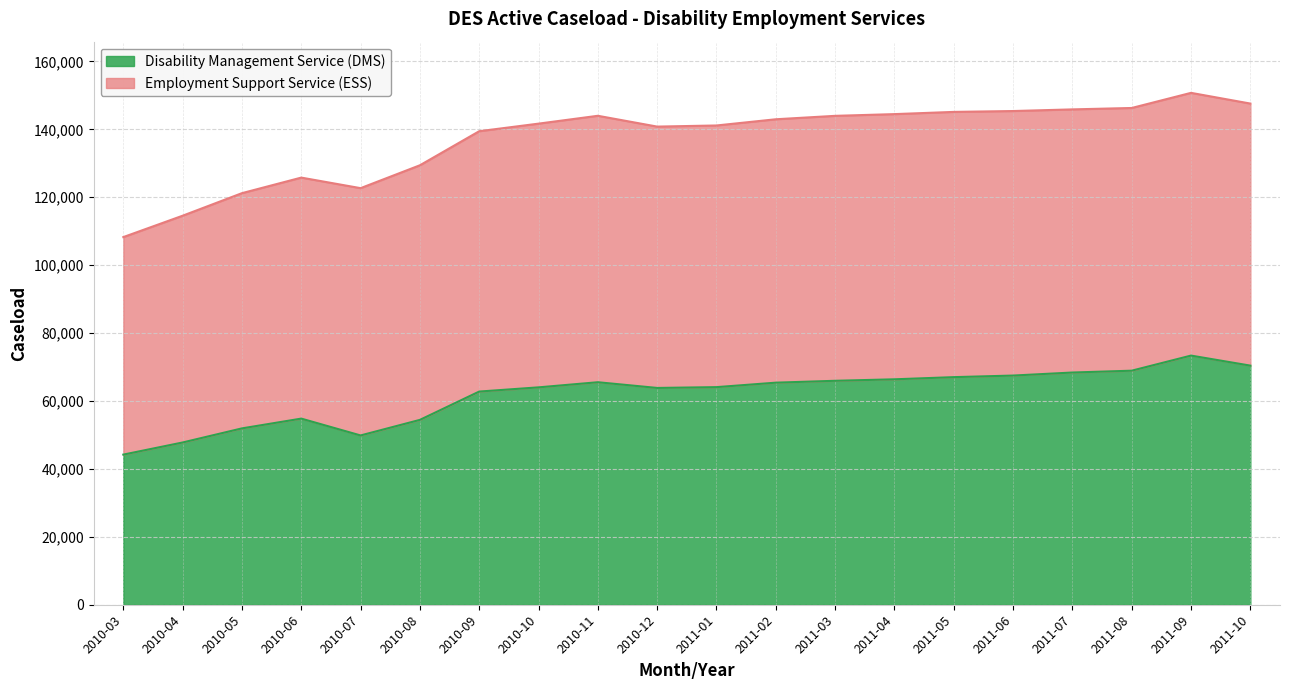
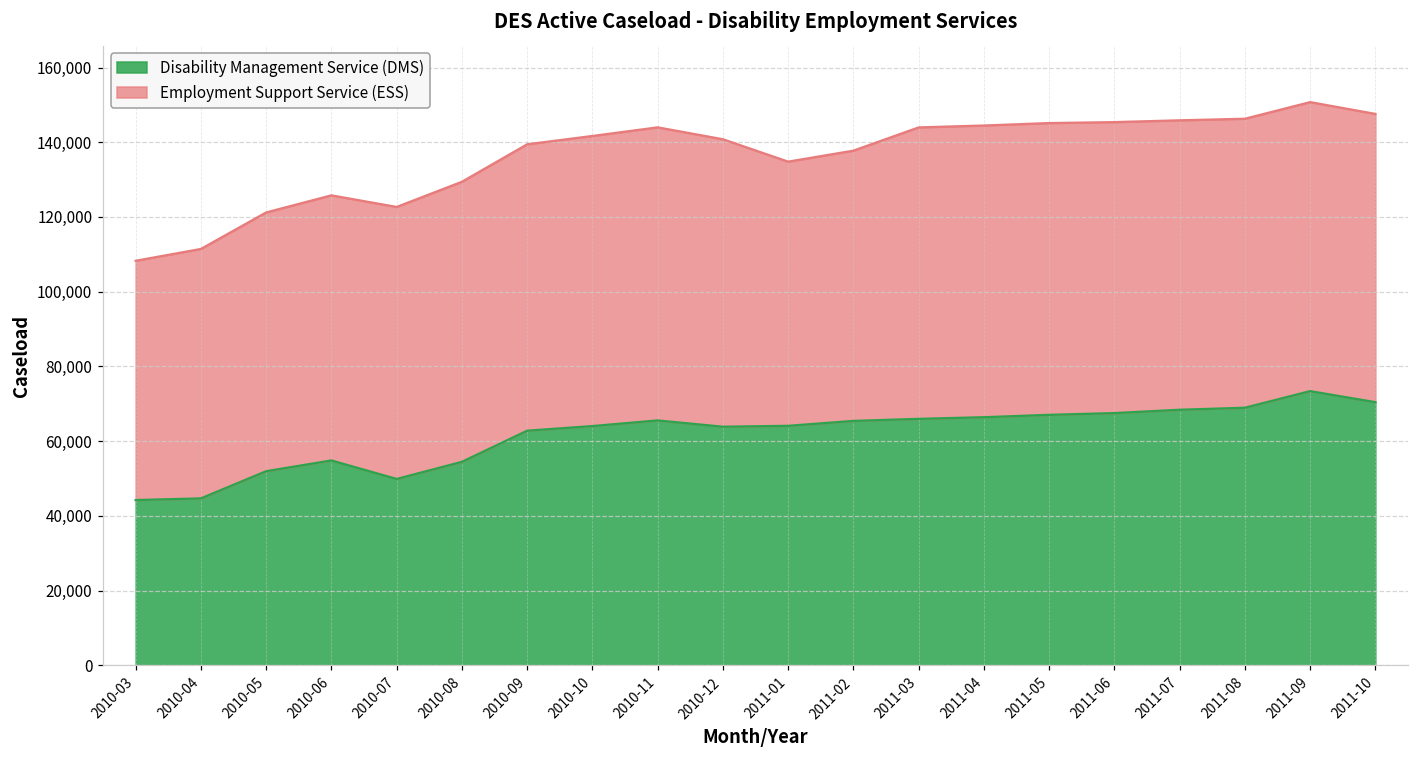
  {
    "Disability Management Service (DMS)": {
      "2010-03": "44,000",
-     "2010-04": "48,000",
+     "2010-04": "45,000",
      "2010-05": "52,000",
      "2010-06": "55,000",
      "2010-07": "50,000",
      "2010-08": "54,000",
      "2010-09": "63,000",
      "2010-10": "64,000",
      "2010-11": "66,000",
      "2010-12": "64,000",
      "2011-01": "64,000",
      "2011-02": "65,000",
      "2011-03": "66,000",
      "2011-04": "66,000",
      "2011-05": "67,000",
      "2011-06": "67,000",
      "2011-07": "68,000",
      "2011-08": "69,000",
      "2011-09": "73,000",
      "2011-10": "70,000"
    },
    "Employment Support Service (ESS)": {
      "2010-03": "64,000",
      "2010-04": "67,000",
      "2010-05": "69,000",
      "2010-06": "71,000",
      "2010-07": "73,000",
      "2010-08": "75,000",
      "2010-09": "77,000",
      "2010-10": "78,000",
      "2010-11": "78,000",
      "2010-12": "77,000",
-     "2011-01": "77,000",
-     "2011-02": "78,000",
+     "2011-01": "71,000",
+     "2011-02": "72,000",
      "2011-03": "78,000",
      "2011-04": "78,000",
      "2011-05": "78,000",
      "2011-06": "78,000",
      "2011-07": "77,000",
      "2011-08": "77,000",
      "2011-09": "77,000",
      "2011-10": "77,000"
    }
  }
